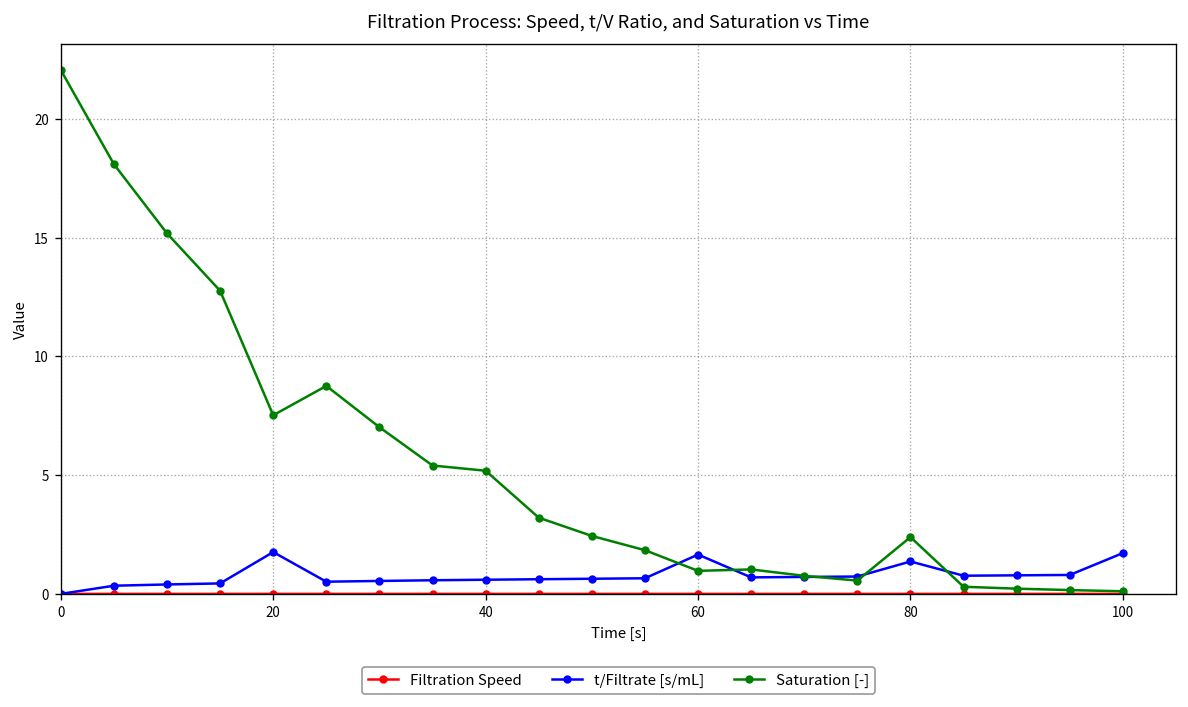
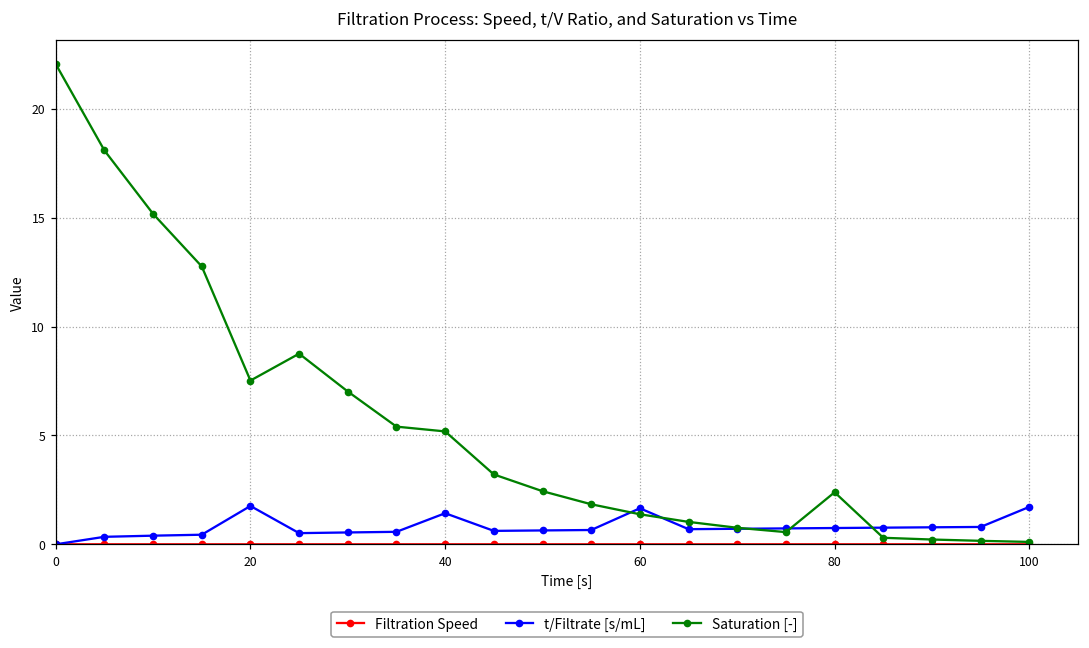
  {
    "Filtration Speed": {
      "20": 0.0,
      "40": 0.0,
      "60": 0.0,
      "80": 0.0
    },
    "t/Filtrate [s/mL]": {
      "20": 1.8,
-     "40": 0.6,
+     "40": 1.4,
      "60": 1.7,
-     "80": 1.4,
+     "80": 0.7,
      "100": 1.7
    },
    "Saturation [-]": {
      "0": 22.1,
      "20": 7.5,
      "40": 5.2,
-     "60": 1.0,
+     "60": 1.4,
      "80": 2.4
    }
  }
